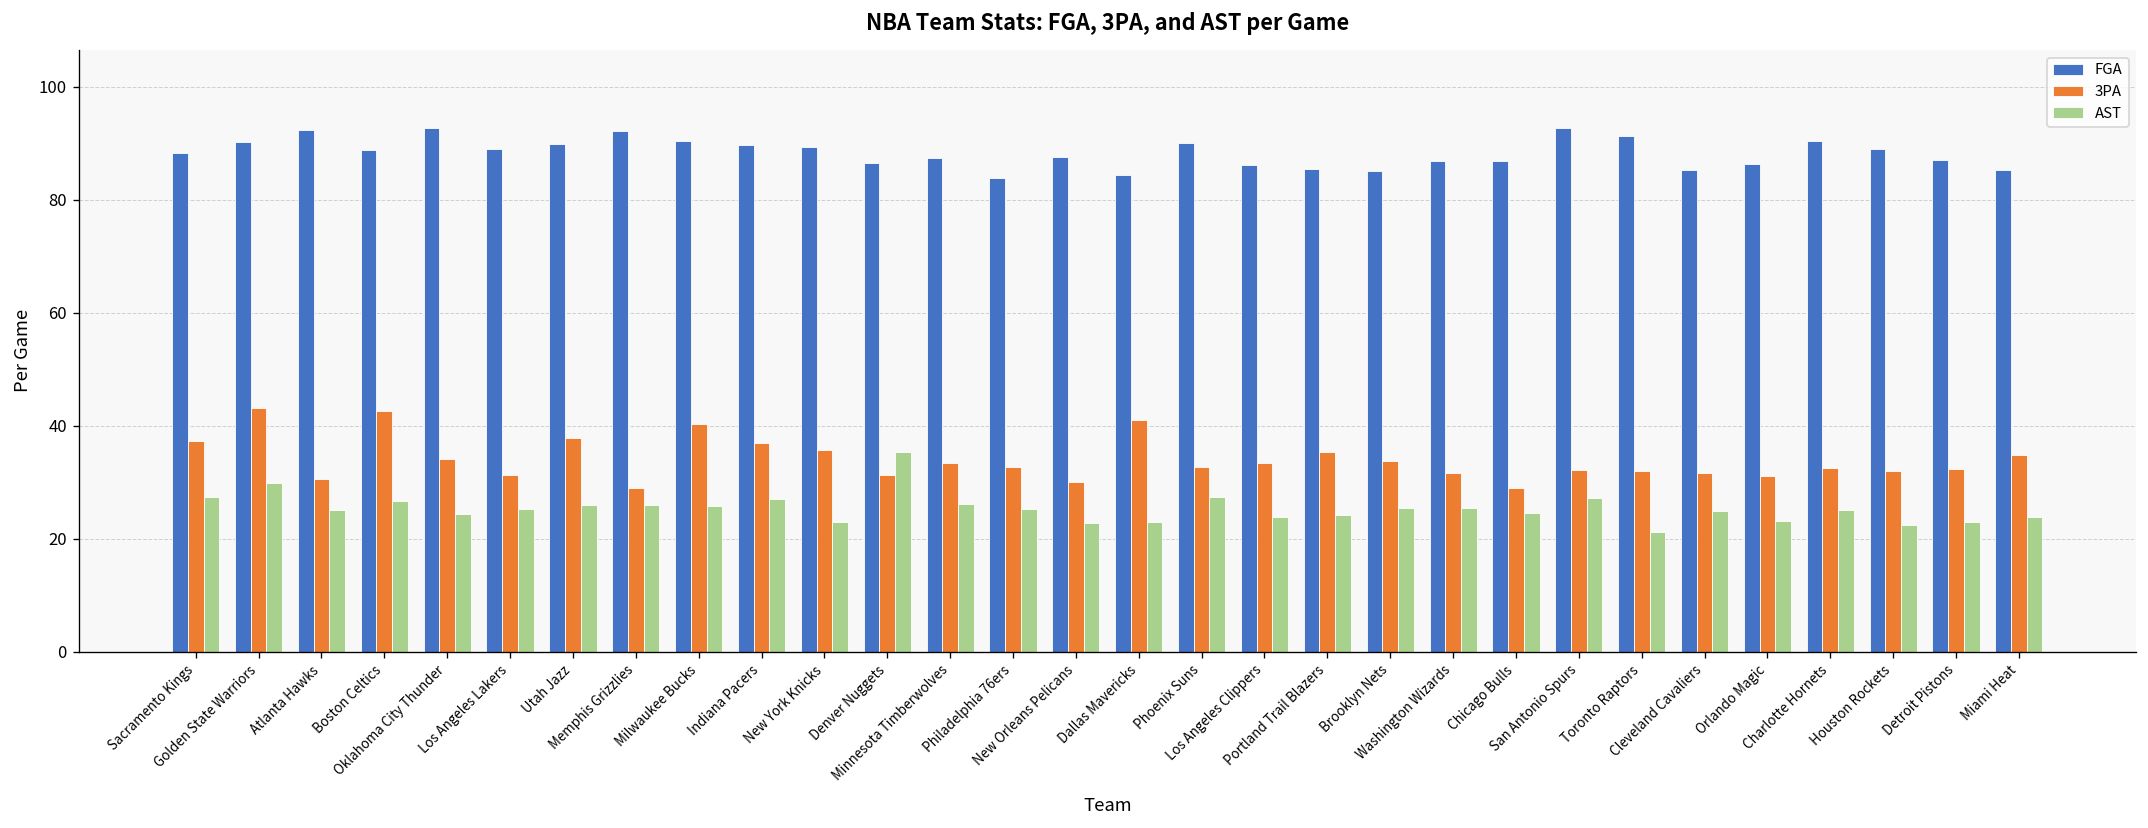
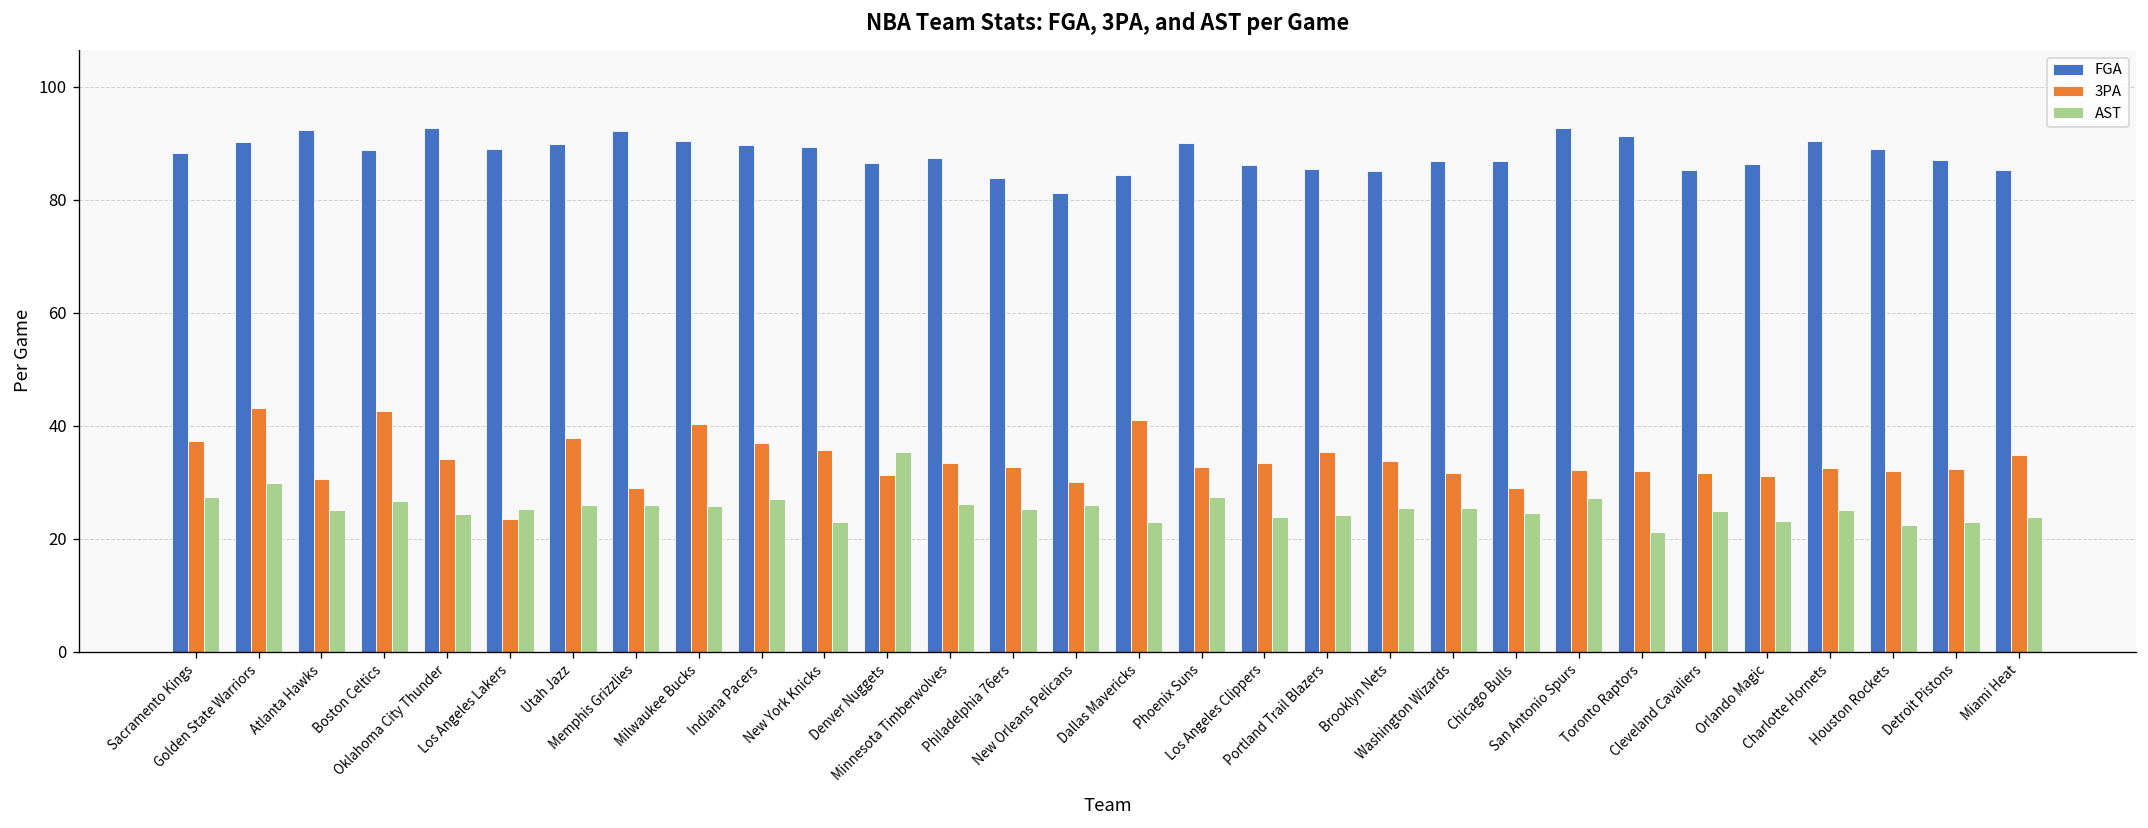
  {
    "FGA": {
      "Sacramento Kings": 88,
      "Golden State Warriors": 90,
      "Atlanta Hawks": 92,
      "Boston Celtics": 89,
      "Oklahoma City Thunder": 93,
      "Los Angeles Lakers": 89,
      "Utah Jazz": 90,
      "Memphis Grizzlies": 92,
      "Milwaukee Bucks": 90,
      "Indiana Pacers": 90,
      "New York Knicks": 89,
      "Denver Nuggets": 86,
      "Minnesota Timberwolves": 87,
      "Philadelphia 76ers": 84,
-     "New Orleans Pelicans": 88,
+     "New Orleans Pelicans": 81,
      "Dallas Mavericks": 84,
      "Phoenix Suns": 90,
      "Los Angeles Clippers": 86,
      "Portland Trail Blazers": 85,
      "Brooklyn Nets": 85,
      "Washington Wizards": 87,
      "Chicago Bulls": 87,
      "San Antonio Spurs": 93,
      "Toronto Raptors": 91,
      "Cleveland Cavaliers": 85,
      "Orlando Magic": 86,
      "Charlotte Hornets": 90,
      "Houston Rockets": 89,
      "Detroit Pistons": 87,
      "Miami Heat": 85
    },
    "3PA": {
      "Sacramento Kings": 37,
      "Golden State Warriors": 43,
      "Atlanta Hawks": 31,
      "Boston Celtics": 43,
      "Oklahoma City Thunder": 34,
-     "Los Angeles Lakers": 31,
+     "Los Angeles Lakers": 23,
      "Utah Jazz": 38,
      "Memphis Grizzlies": 29,
      "Milwaukee Bucks": 40,
      "Indiana Pacers": 37,
      "New York Knicks": 36,
      "Denver Nuggets": 31,
      "Minnesota Timberwolves": 33,
      "Philadelphia 76ers": 33,
      "New Orleans Pelicans": 30,
      "Dallas Mavericks": 41,
      "Phoenix Suns": 33,
      "Los Angeles Clippers": 33,
      "Portland Trail Blazers": 35,
      "Brooklyn Nets": 34,
      "Washington Wizards": 32,
      "Chicago Bulls": 29,
      "San Antonio Spurs": 32,
      "Toronto Raptors": 32,
      "Cleveland Cavaliers": 32,
      "Orlando Magic": 31,
      "Charlotte Hornets": 33,
      "Houston Rockets": 32,
      "Detroit Pistons": 32,
      "Miami Heat": 35
    },
    "AST": {
      "Sacramento Kings": 27,
      "Golden State Warriors": 30,
      "Atlanta Hawks": 25,
      "Boston Celtics": 27,
      "Oklahoma City Thunder": 24,
      "Los Angeles Lakers": 25,
      "Utah Jazz": 26,
      "Memphis Grizzlies": 26,
      "Milwaukee Bucks": 26,
      "Indiana Pacers": 27,
      "New York Knicks": 23,
      "Denver Nuggets": 35,
      "Minnesota Timberwolves": 26,
      "Philadelphia 76ers": 25,
-     "New Orleans Pelicans": 23,
+     "New Orleans Pelicans": 26,
      "Dallas Mavericks": 23,
      "Phoenix Suns": 27,
      "Los Angeles Clippers": 24,
      "Portland Trail Blazers": 24,
      "Brooklyn Nets": 26,
      "Washington Wizards": 25,
      "Chicago Bulls": 25,
      "San Antonio Spurs": 27,
      "Toronto Raptors": 21,
      "Cleveland Cavaliers": 25,
      "Orlando Magic": 23,
      "Charlotte Hornets": 25,
      "Houston Rockets": 22,
      "Detroit Pistons": 23,
      "Miami Heat": 24
    }
  }
